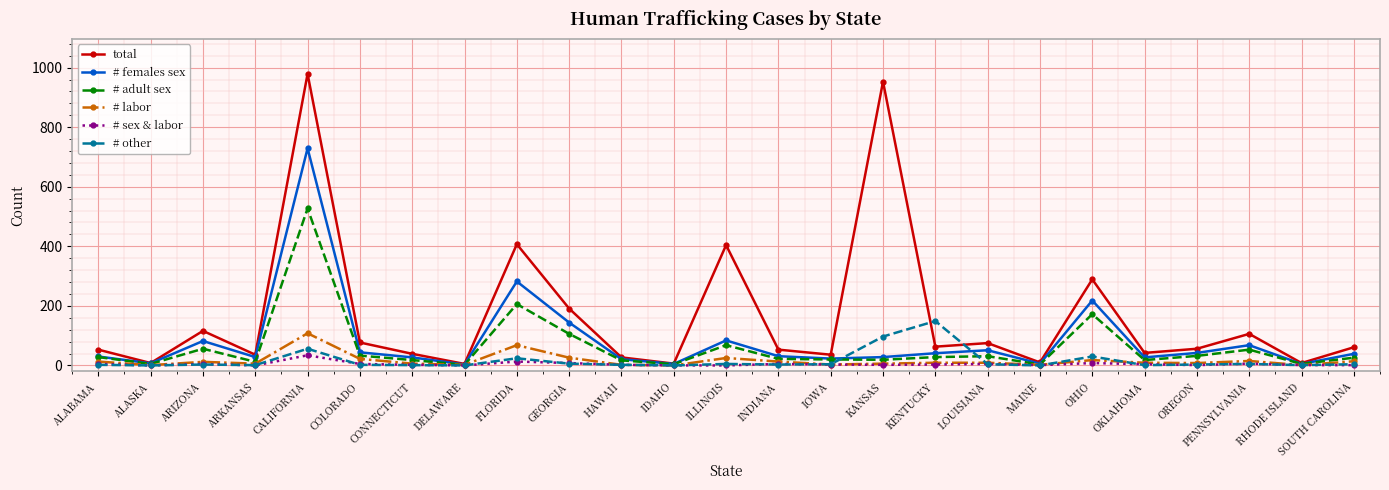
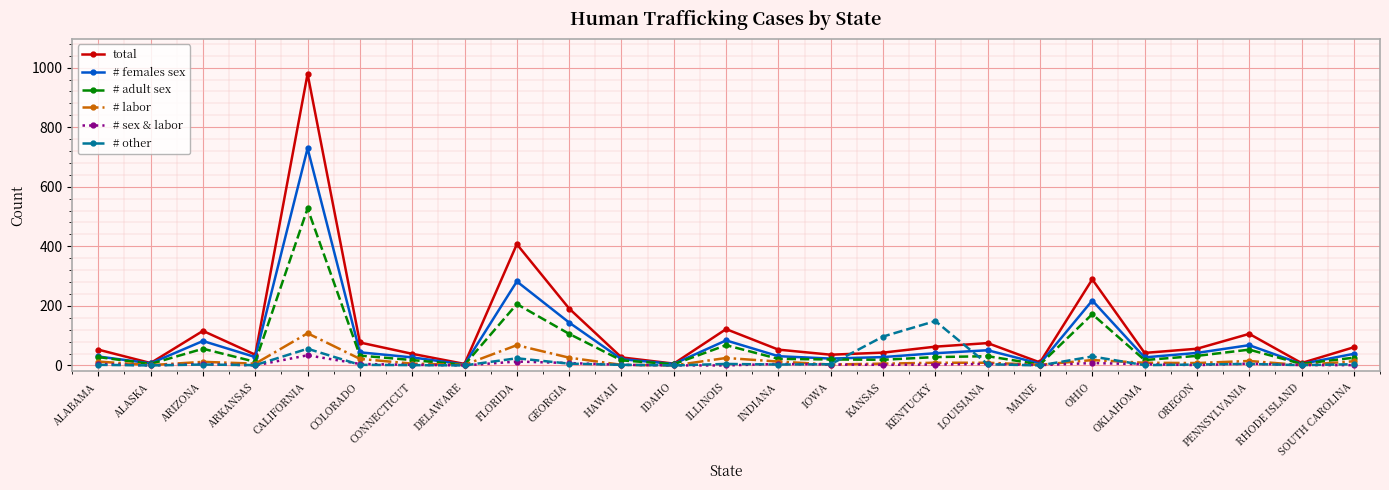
  {
    "total": {
      "ALABAMA": 50,
      "ARIZONA": 120,
      "CALIFORNIA": 980,
      "COLORADO": 80,
      "CONNECTICUT": 40,
      "FLORIDA": 410,
      "GEORGIA": 190,
-     "ILLINOIS": 400,
+     "ILLINOIS": 120,
      "INDIANA": 50,
      "IOWA": 40,
-     "KANSAS": 950,
+     "KANSAS": 40,
      "KENTUCKY": 60,
      "LOUISIANA": 80,
      "OHIO": 290,
      "OKLAHOMA": 40,
      "OREGON": 60,
      "PENNSYLVANIA": 110,
      "SOUTH CAROLINA": 60
    },
    "# females sex": {
      "ARIZONA": 80,
      "CALIFORNIA": 730,
      "COLORADO": 40,
      "CONNECTICUT": 30,
      "FLORIDA": 280,
      "GEORGIA": 140,
      "ILLINOIS": 80,
      "INDIANA": 30,
      "KANSAS": 30,
      "KENTUCKY": 40,
      "LOUISIANA": 50,
      "OHIO": 220,
      "OKLAHOMA": 30,
      "OREGON": 40,
      "PENNSYLVANIA": 70,
      "SOUTH CAROLINA": 40
    },
    "# adult sex": {
      "ARIZONA": 60,
      "CALIFORNIA": 530,
      "COLORADO": 30,
      "CONNECTICUT": 20,
      "FLORIDA": 210,
      "GEORGIA": 110,
      "ILLINOIS": 70,
      "INDIANA": 20,
      "KANSAS": 20,
      "KENTUCKY": 30,
      "LOUISIANA": 30,
      "OHIO": 170,
      "OKLAHOMA": 20,
      "OREGON": 30,
      "PENNSYLVANIA": 50,
      "SOUTH CAROLINA": 30
    },
    "# labor": {
      "CALIFORNIA": 110,
      "COLORADO": 20,
      "FLORIDA": 70,
      "GEORGIA": 30,
      "ILLINOIS": 30,
      "OHIO": 20,
      "PENNSYLVANIA": 20,
      "SOUTH CAROLINA": 10
    },
    "# sex & labor": {
      "CALIFORNIA": 30,
      "FLORIDA": 10,
      "OHIO": 10
    },
    "# other": {
      "CALIFORNIA": 60,
      "FLORIDA": 20,
      "KANSAS": 100,
      "KENTUCKY": 150,
      "OHIO": 30
    }
  }
